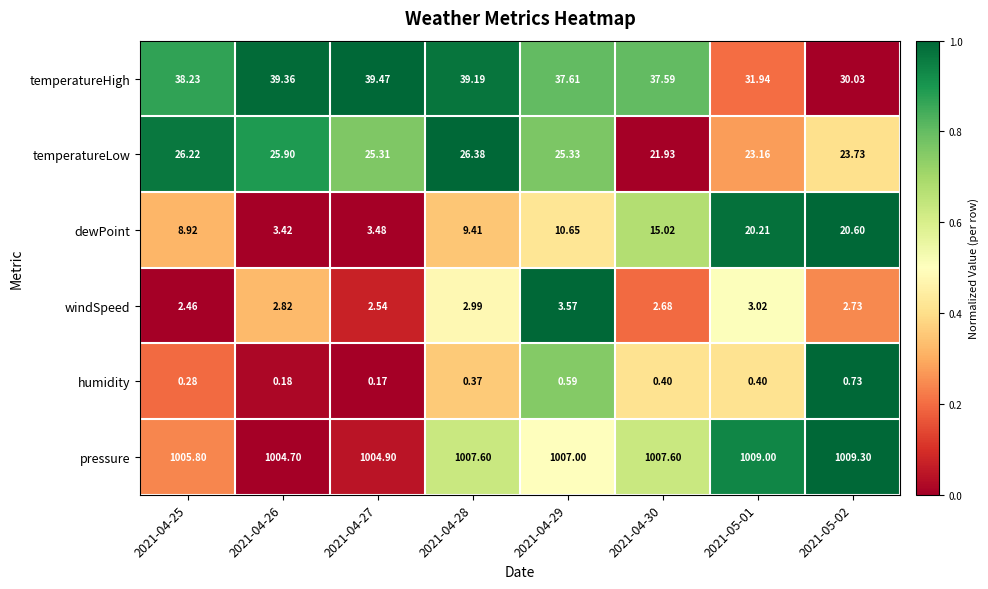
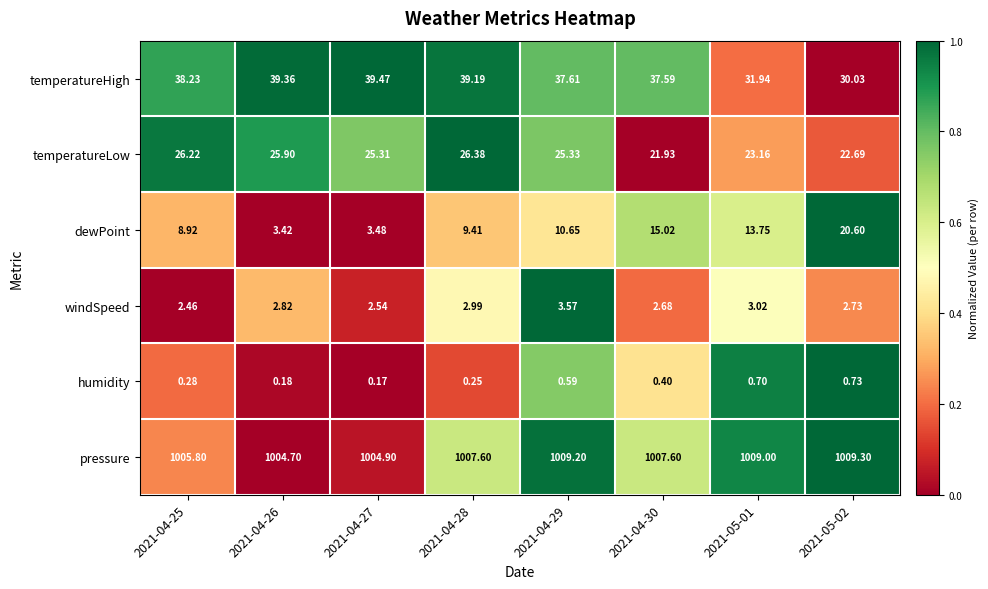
  {
    "temperatureHigh": {
      "2021-04-25": 38.23,
      "2021-04-26": 39.36,
      "2021-04-27": 39.47,
      "2021-04-28": 39.19,
      "2021-04-29": 37.61,
      "2021-04-30": 37.59,
      "2021-05-01": 31.94,
      "2021-05-02": 30.03
    },
    "temperatureLow": {
      "2021-04-25": 26.22,
      "2021-04-26": 25.90,
      "2021-04-27": 25.31,
      "2021-04-28": 26.38,
      "2021-04-29": 25.33,
      "2021-04-30": 21.93,
      "2021-05-01": 23.16,
-     "2021-05-02": 23.73
+     "2021-05-02": 22.69
    },
    "dewPoint": {
      "2021-04-25": 8.92,
      "2021-04-26": 3.42,
      "2021-04-27": 3.48,
      "2021-04-28": 9.41,
      "2021-04-29": 10.65,
      "2021-04-30": 15.02,
-     "2021-05-01": 20.21,
+     "2021-05-01": 13.75,
      "2021-05-02": 20.60
    },
    "windSpeed": {
      "2021-04-25": 2.46,
      "2021-04-26": 2.82,
      "2021-04-27": 2.54,
      "2021-04-28": 2.99,
      "2021-04-29": 3.57,
      "2021-04-30": 2.68,
      "2021-05-01": 3.02,
      "2021-05-02": 2.73
    },
    "humidity": {
      "2021-04-25": 0.28,
      "2021-04-26": 0.18,
      "2021-04-27": 0.17,
-     "2021-04-28": 0.37,
+     "2021-04-28": 0.25,
      "2021-04-29": 0.59,
      "2021-04-30": 0.40,
-     "2021-05-01": 0.40,
+     "2021-05-01": 0.70,
      "2021-05-02": 0.73
    },
    "pressure": {
      "2021-04-25": 1005.80,
      "2021-04-26": 1004.70,
      "2021-04-27": 1004.90,
      "2021-04-28": 1007.60,
-     "2021-04-29": 1007.00,
+     "2021-04-29": 1009.20,
      "2021-04-30": 1007.60,
      "2021-05-01": 1009.00,
      "2021-05-02": 1009.30
    }
  }
